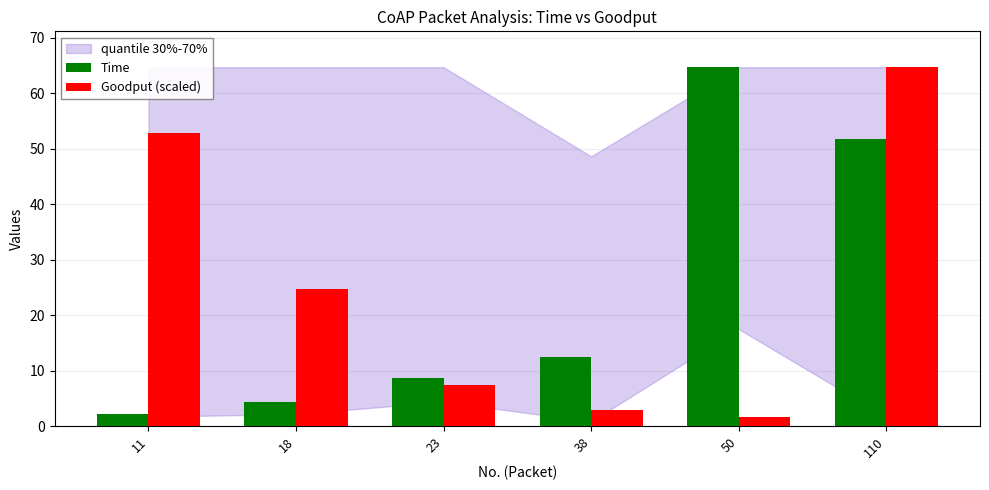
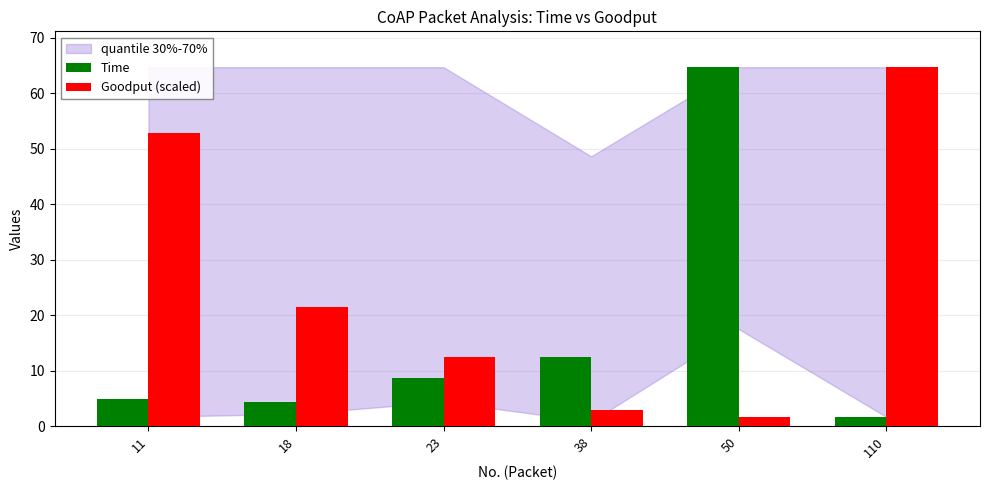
  {
    "Time": {
-     "11": 2,
+     "11": 5,
      "18": 4,
      "23": 9,
      "38": 13,
      "50": 65,
-     "110": 52
+     "110": 2
    },
    "Goodput (scaled)": {
      "11": 53,
-     "18": 25,
-     "23": 7,
+     "18": 22,
+     "23": 12,
      "38": 3,
      "50": 2,
      "110": 65
    }
  }
